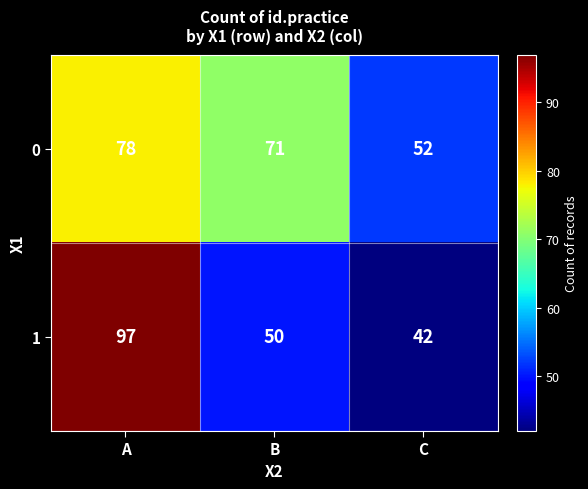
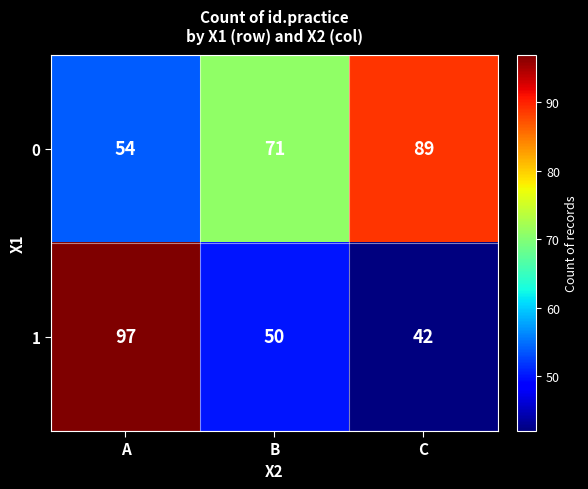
  {
    "0": {
-     "A": 78,
+     "A": 54,
      "B": 71,
-     "C": 52
+     "C": 89
    },
    "1": {
      "A": 97,
      "B": 50,
      "C": 42
    }
  }
